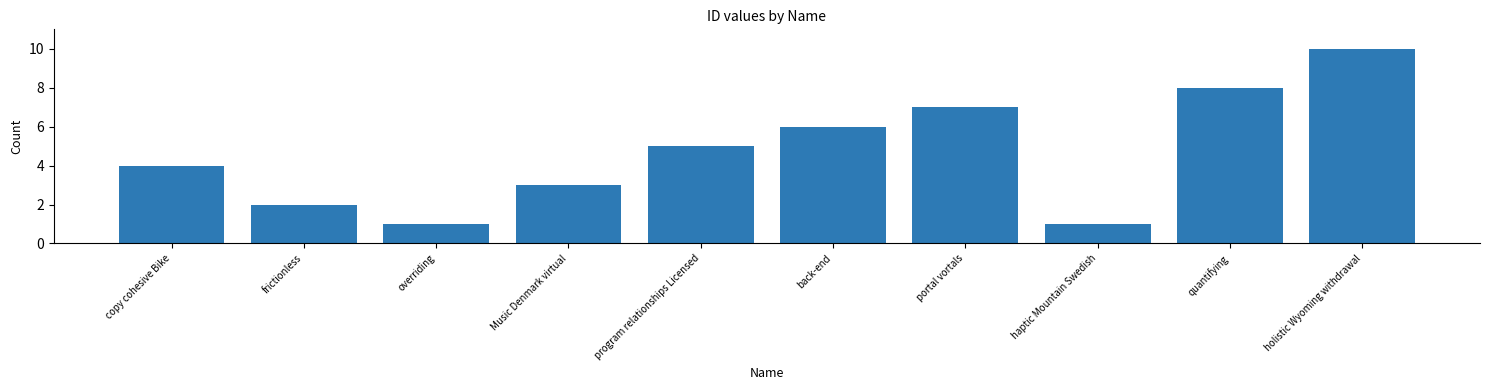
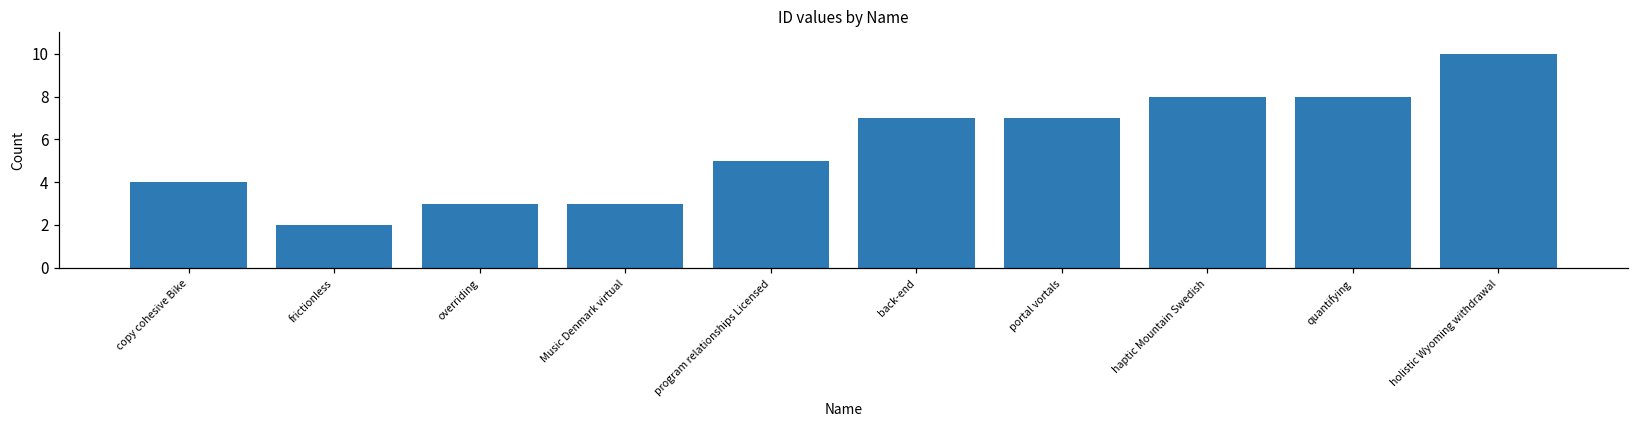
  {
    "copy cohesive Bike": 4,
    "frictionless": 2,
-   "overriding": 1,
+   "overriding": 3,
    "Music Denmark virtual": 3,
    "program relationships Licensed": 5,
-   "back-end": 6,
+   "back-end": 7,
    "portal vortals": 7,
-   "haptic Mountain Swedish": 1,
+   "haptic Mountain Swedish": 8,
    "quantifying": 8,
    "holistic Wyoming withdrawal": 10
  }
